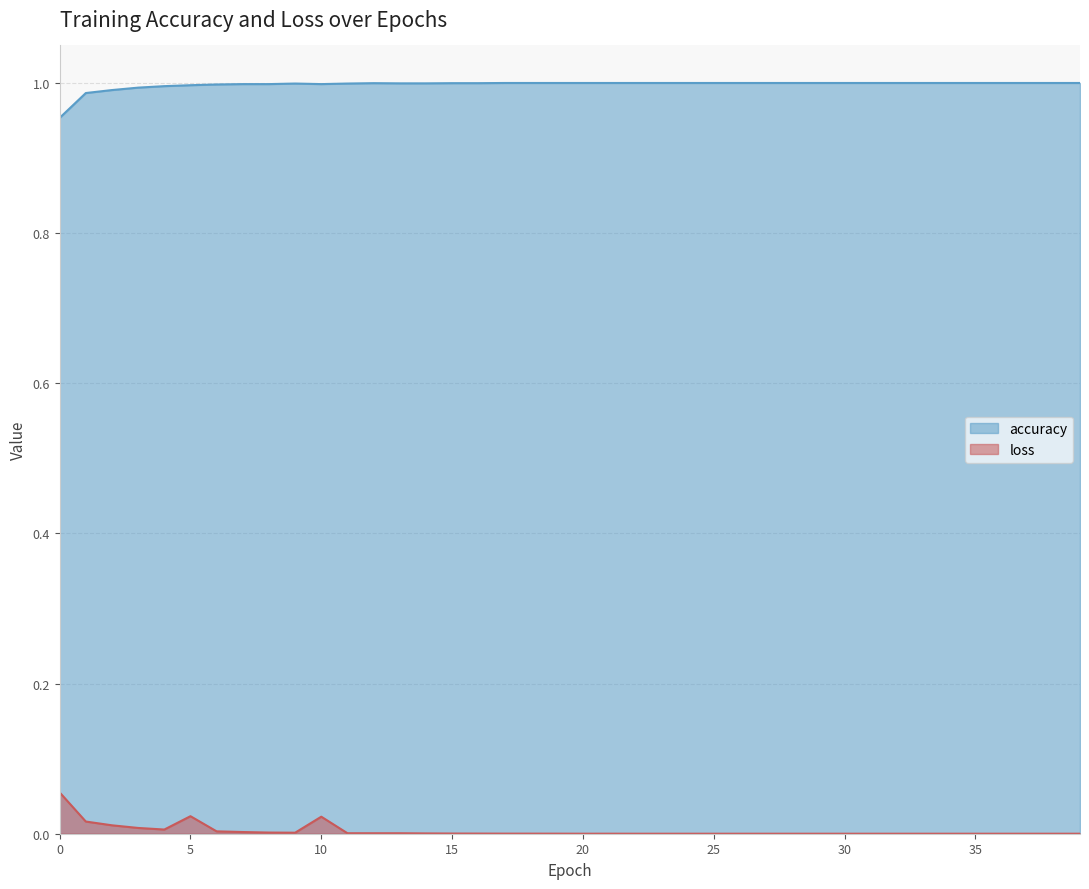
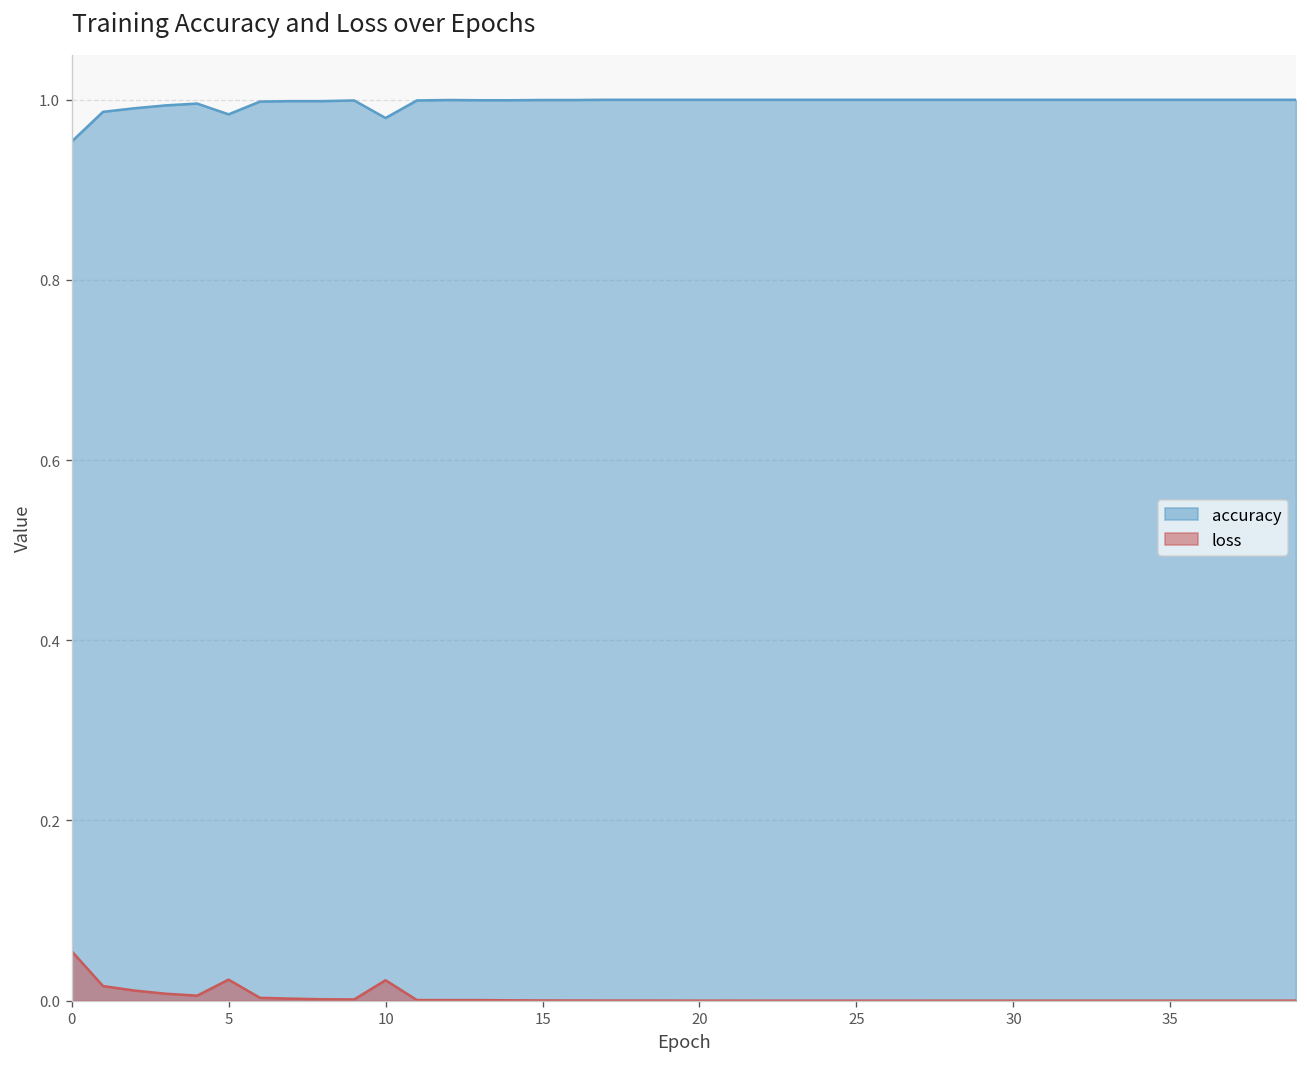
  {
    "accuracy": {
      "0": 0.95,
-     "5": 1.00,
-     "10": 1.00,
+     "5": 0.98,
+     "10": 0.98,
      "15": 1.00,
      "20": 1.00,
      "25": 1.00,
      "30": 1.00,
      "35": 1.00
    },
    "loss": {
      "0": 0.06,
      "5": 0.02,
      "10": 0.02,
      "15": 0.00,
      "20": 0.00,
      "25": 0.00,
      "30": 0.00,
      "35": 0.00
    }
  }
